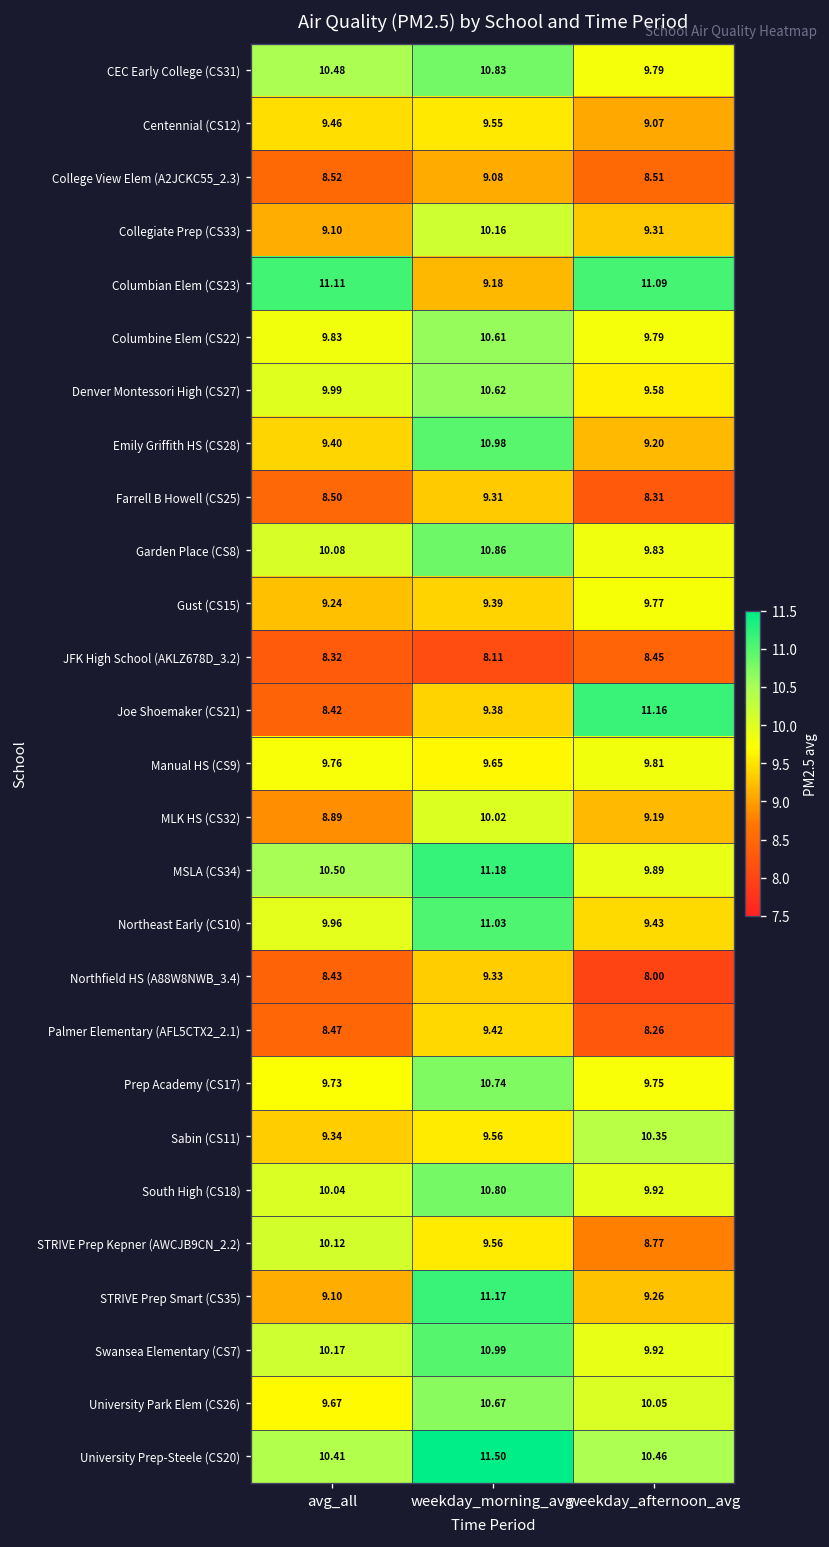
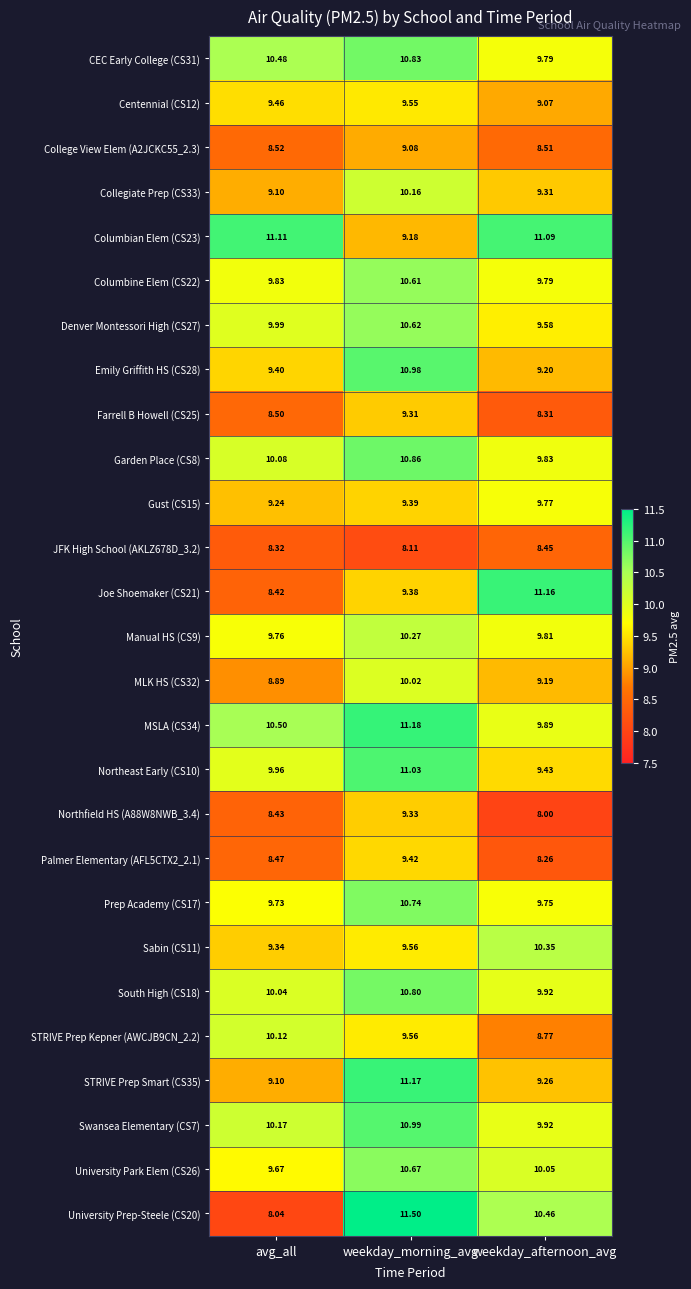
  {
    "CEC Early College (CS31)": {
      "avg_all": 10.48,
      "weekday_morning_avg": 10.83,
      "weekday_afternoon_avg": 9.79
    },
    "Centennial (CS12)": {
      "avg_all": 9.46,
      "weekday_morning_avg": 9.55,
      "weekday_afternoon_avg": 9.07
    },
    "College View Elem (A2JCKC55_2.3)": {
      "avg_all": 8.52,
      "weekday_morning_avg": 9.08,
      "weekday_afternoon_avg": 8.51
    },
    "Collegiate Prep (CS33)": {
      "avg_all": 9.10,
      "weekday_morning_avg": 10.16,
      "weekday_afternoon_avg": 9.31
    },
    "Columbian Elem (CS23)": {
      "avg_all": 11.11,
      "weekday_morning_avg": 9.18,
      "weekday_afternoon_avg": 11.09
    },
    "Columbine Elem (CS22)": {
      "avg_all": 9.83,
      "weekday_morning_avg": 10.61,
      "weekday_afternoon_avg": 9.79
    },
    "Denver Montessori High (CS27)": {
      "avg_all": 9.99,
      "weekday_morning_avg": 10.62,
      "weekday_afternoon_avg": 9.58
    },
    "Emily Griffith HS (CS28)": {
      "avg_all": 9.40,
      "weekday_morning_avg": 10.98,
      "weekday_afternoon_avg": 9.20
    },
    "Farrell B Howell (CS25)": {
      "avg_all": 8.50,
      "weekday_morning_avg": 9.31,
      "weekday_afternoon_avg": 8.31
    },
    "Garden Place (CS8)": {
      "avg_all": 10.08,
      "weekday_morning_avg": 10.86,
      "weekday_afternoon_avg": 9.83
    },
    "Gust (CS15)": {
      "avg_all": 9.24,
      "weekday_morning_avg": 9.39,
      "weekday_afternoon_avg": 9.77
    },
    "JFK High School (AKLZ678D_3.2)": {
      "avg_all": 8.32,
      "weekday_morning_avg": 8.11,
      "weekday_afternoon_avg": 8.45
    },
    "Joe Shoemaker (CS21)": {
      "avg_all": 8.42,
      "weekday_morning_avg": 9.38,
      "weekday_afternoon_avg": 11.16
    },
    "Manual HS (CS9)": {
      "avg_all": 9.76,
-     "weekday_morning_avg": 9.65,
+     "weekday_morning_avg": 10.27,
      "weekday_afternoon_avg": 9.81
    },
    "MLK HS (CS32)": {
      "avg_all": 8.89,
      "weekday_morning_avg": 10.02,
      "weekday_afternoon_avg": 9.19
    },
    "MSLA (CS34)": {
      "avg_all": 10.50,
      "weekday_morning_avg": 11.18,
      "weekday_afternoon_avg": 9.89
    },
    "Northeast Early (CS10)": {
      "avg_all": 9.96,
      "weekday_morning_avg": 11.03,
      "weekday_afternoon_avg": 9.43
    },
    "Northfield HS (A88W8NWB_3.4)": {
      "avg_all": 8.43,
      "weekday_morning_avg": 9.33,
      "weekday_afternoon_avg": 8.00
    },
    "Palmer Elementary (AFL5CTX2_2.1)": {
      "avg_all": 8.47,
      "weekday_morning_avg": 9.42,
      "weekday_afternoon_avg": 8.26
    },
    "Prep Academy (CS17)": {
      "avg_all": 9.73,
      "weekday_morning_avg": 10.74,
      "weekday_afternoon_avg": 9.75
    },
    "Sabin (CS11)": {
      "avg_all": 9.34,
      "weekday_morning_avg": 9.56,
      "weekday_afternoon_avg": 10.35
    },
    "South High (CS18)": {
      "avg_all": 10.04,
      "weekday_morning_avg": 10.80,
      "weekday_afternoon_avg": 9.92
    },
    "STRIVE Prep Kepner (AWCJB9CN_2.2)": {
      "avg_all": 10.12,
      "weekday_morning_avg": 9.56,
      "weekday_afternoon_avg": 8.77
    },
    "STRIVE Prep Smart (CS35)": {
      "avg_all": 9.10,
      "weekday_morning_avg": 11.17,
      "weekday_afternoon_avg": 9.26
    },
    "Swansea Elementary (CS7)": {
      "avg_all": 10.17,
      "weekday_morning_avg": 10.99,
      "weekday_afternoon_avg": 9.92
    },
    "University Park Elem (CS26)": {
      "avg_all": 9.67,
      "weekday_morning_avg": 10.67,
      "weekday_afternoon_avg": 10.05
    },
    "University Prep-Steele (CS20)": {
-     "avg_all": 10.41,
+     "avg_all": 8.04,
      "weekday_morning_avg": 11.50,
      "weekday_afternoon_avg": 10.46
    }
  }
